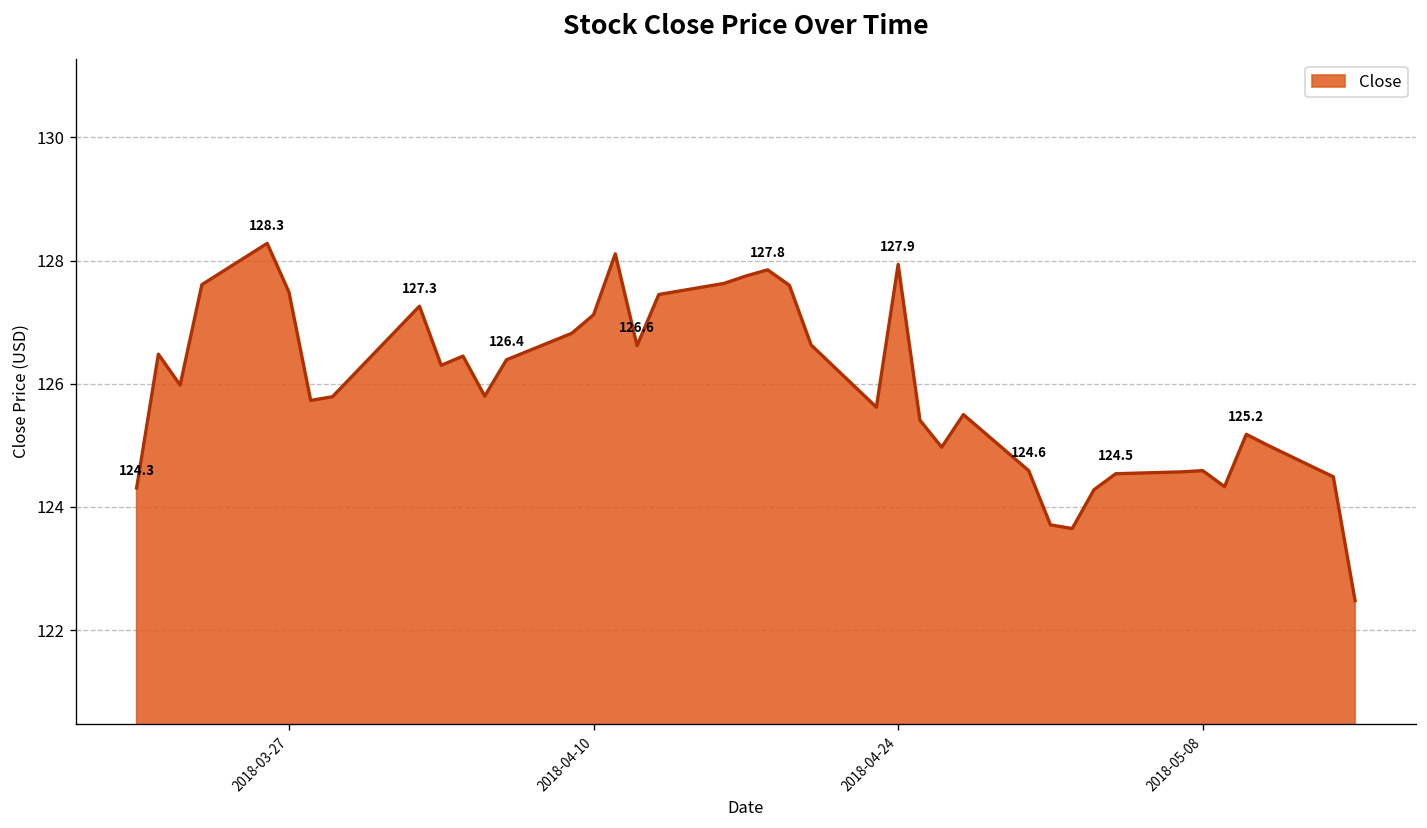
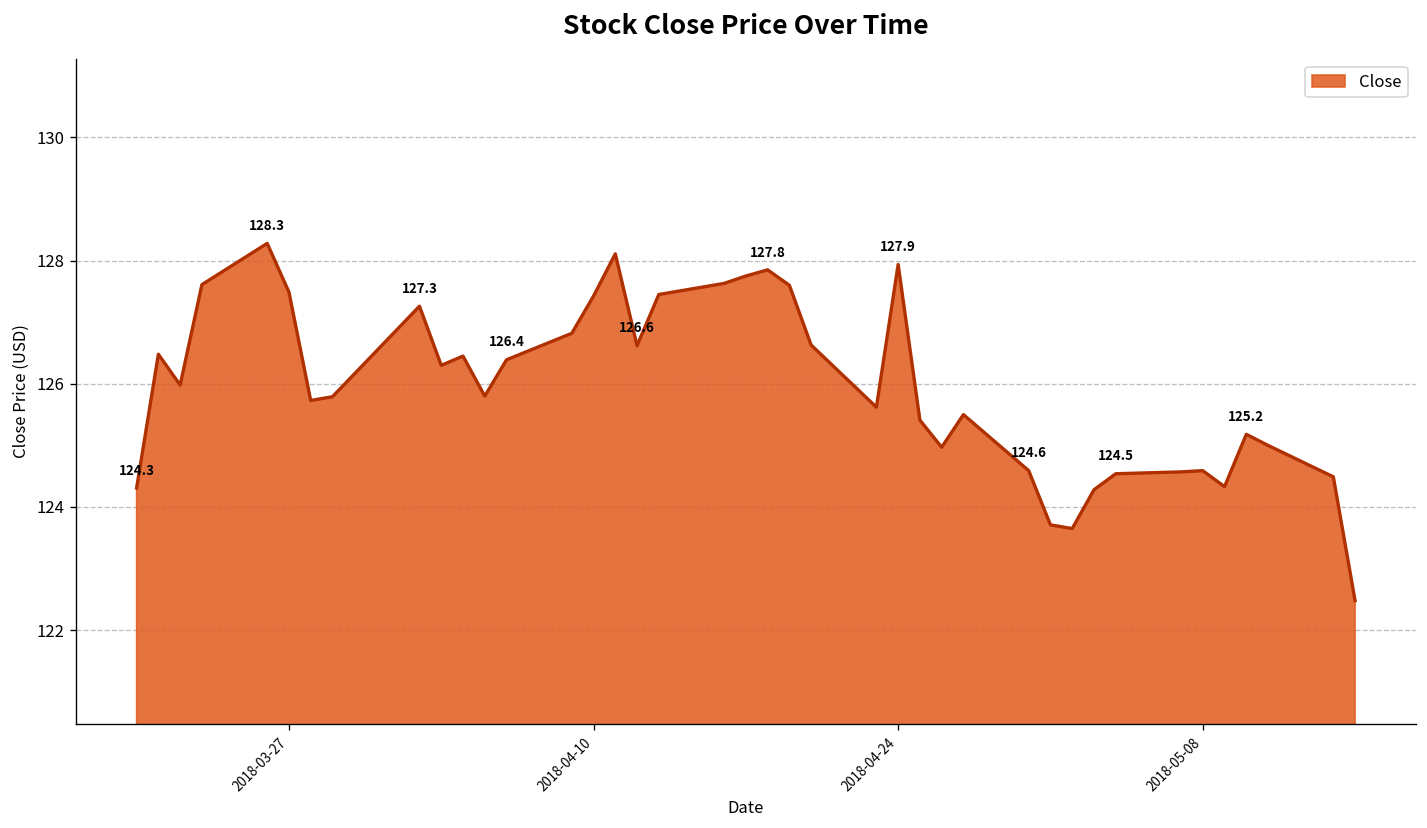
  {
    "2018-03-27": 127.5,
-   "2018-04-10": 127.1,
+   "2018-04-10": 127.4,
    "2018-05-08": 124.6
  }
